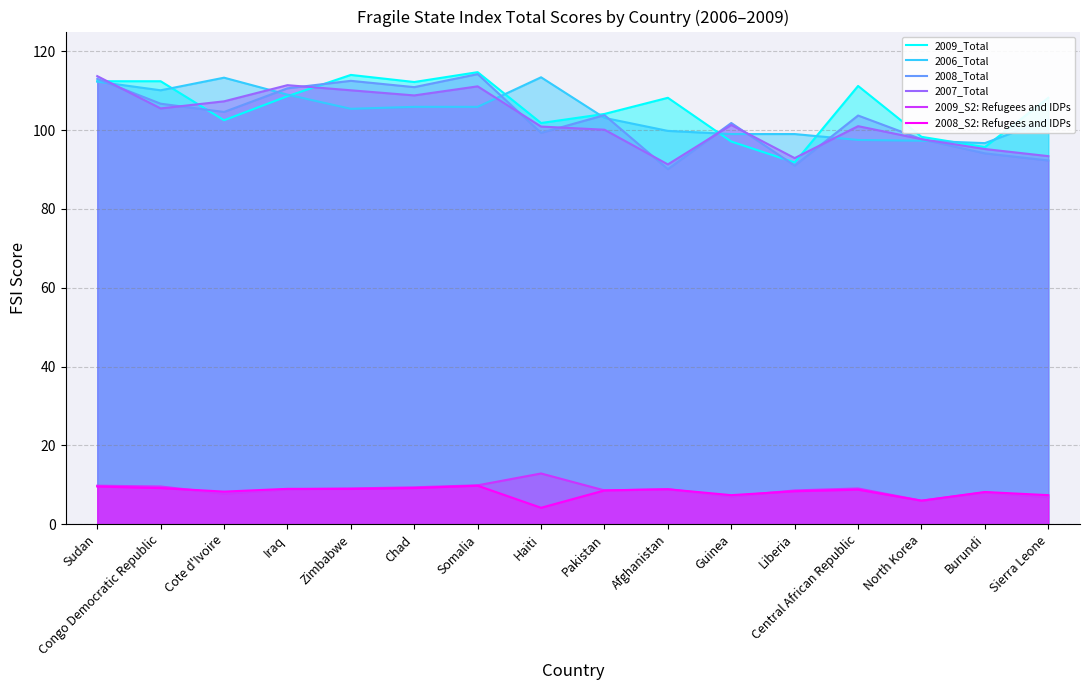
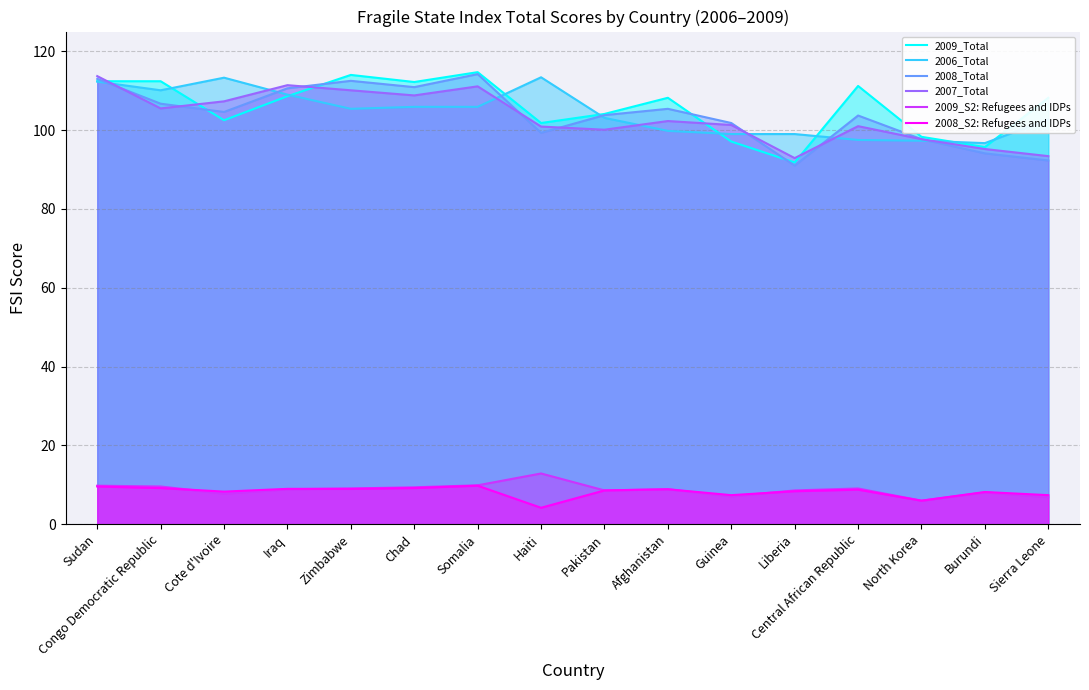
  {
    "2009_Total": {
      "Congo Democratic Republic": 112,
      "Cote d'Ivoire": 103,
      "Zimbabwe": 114,
      "Chad": 112,
      "Haiti": 102,
      "Afghanistan": 108,
      "Guinea": 97,
      "Liberia": 92,
      "Central African Republic": 111
    },
    "2006_Total": {
      "Congo Democratic Republic": 110,
      "Cote d'Ivoire": 113,
      "Zimbabwe": 105,
      "Chad": 106,
      "Somalia": 106,
      "Haiti": 113,
      "Pakistan": 103,
      "Afghanistan": 100,
      "Guinea": 99,
      "Liberia": 99,
      "Central African Republic": 98,
      "Burundi": 97
    },
    "2008_Total": {
      "Congo Democratic Republic": 107,
      "Cote d'Ivoire": 105,
      "Iraq": 111,
      "Zimbabwe": 113,
      "Chad": 111,
      "Haiti": 99,
-     "Afghanistan": 90,
+     "Afghanistan": 105,
      "Liberia": 91,
      "Central African Republic": 104,
      "Burundi": 94,
      "Sierra Leone": 92
    },
    "2007_Total": {
      "Sudan": 114,
      "Congo Democratic Republic": 106,
      "Cote d'Ivoire": 107,
      "Iraq": 111,
      "Zimbabwe": 110,
      "Chad": 109,
      "Somalia": 111,
      "Haiti": 101,
      "Pakistan": 100,
-     "Afghanistan": 91,
+     "Afghanistan": 102,
      "Liberia": 93,
      "Central African Republic": 101,
      "Sierra Leone": 93
    },
    "2009_S2: Refugees and IDPs": {
      "Haiti": 13
    },
    "2008_S2: Refugees and IDPs": {
      "Haiti": 4
    }
  }
